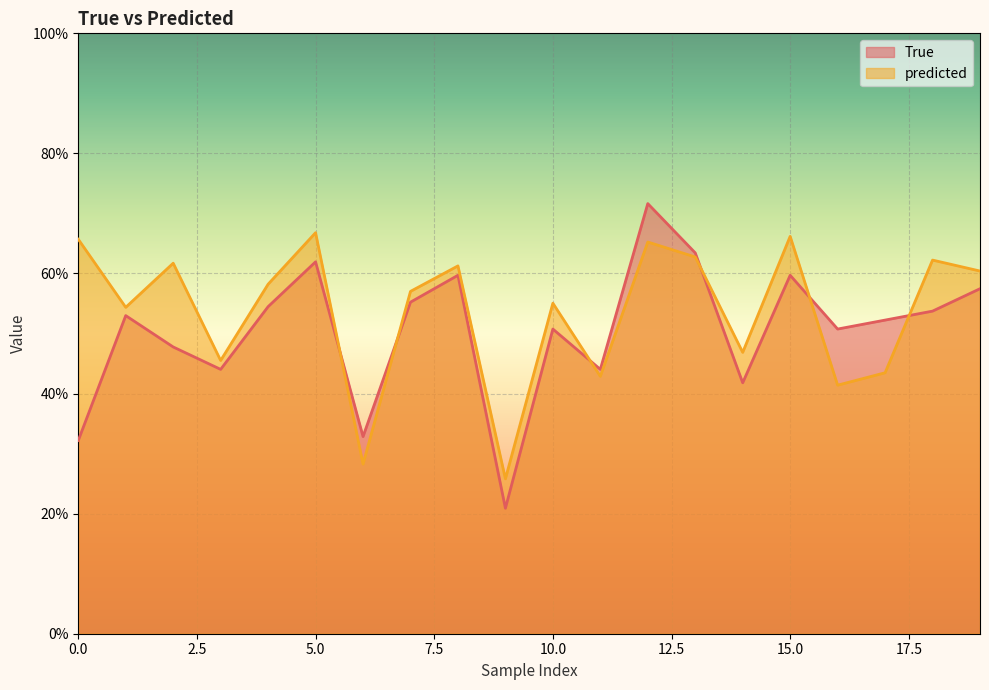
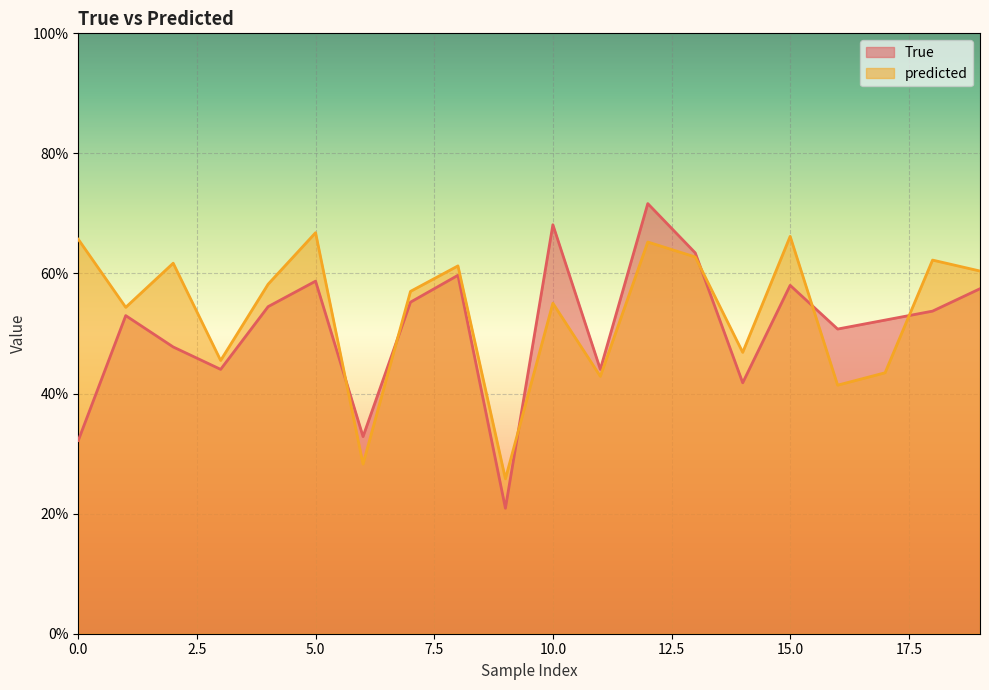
  {
    "True": {
      "0.0": "32%",
-     "5.0": "62%",
-     "10.0": "51%",
-     "15.0": "60%"
+     "5.0": "59%",
+     "10.0": "68%",
+     "15.0": "58%"
    },
    "predicted": {
      "0.0": "66%",
      "5.0": "67%",
      "10.0": "55%",
      "15.0": "66%"
    }
  }
